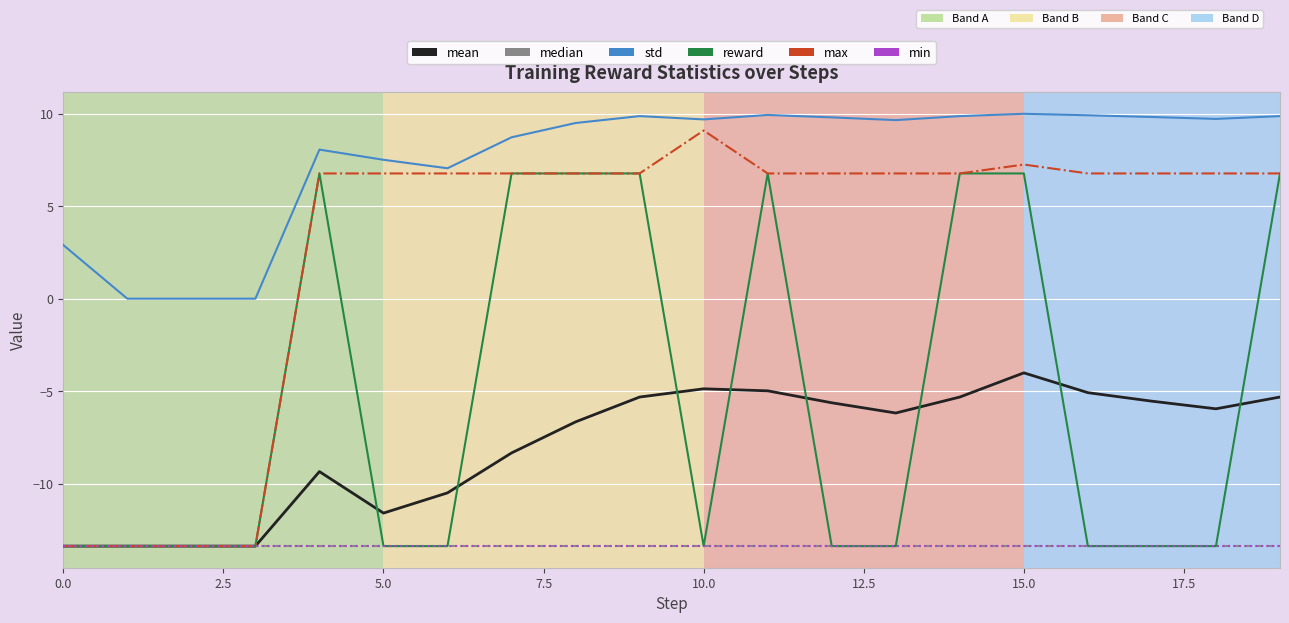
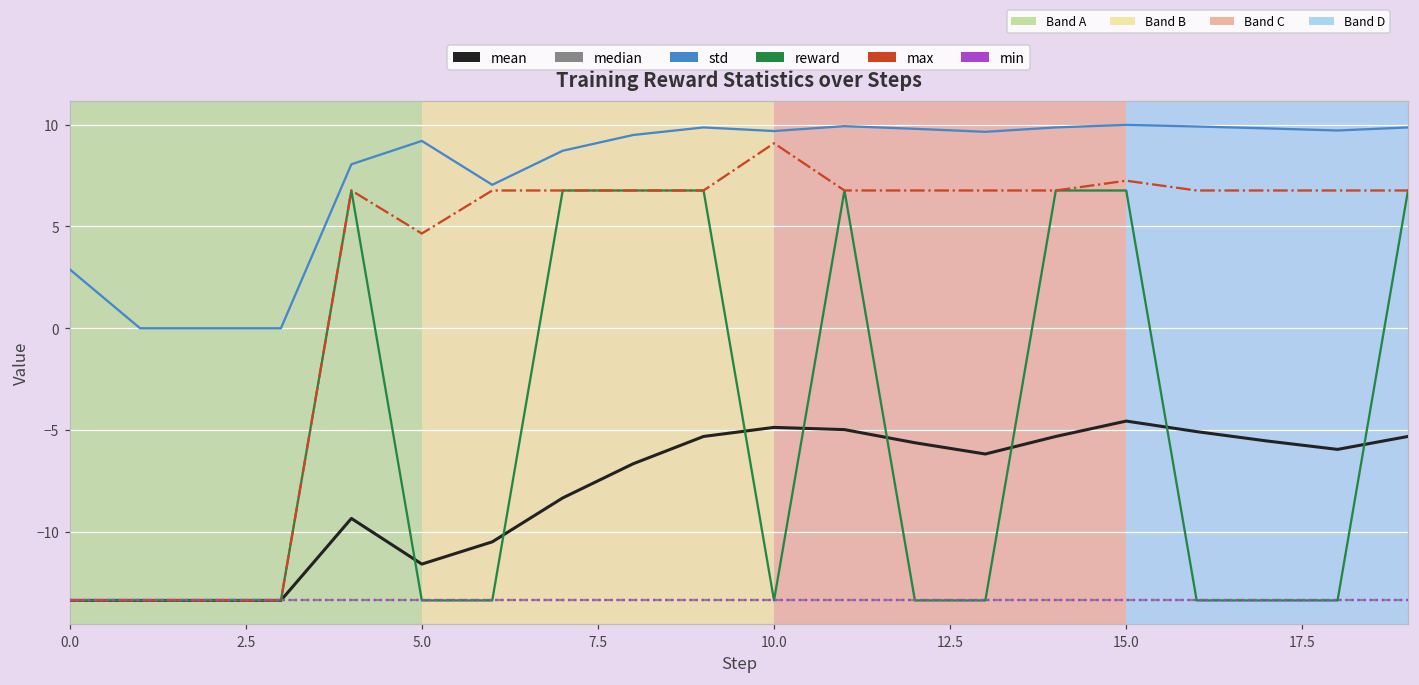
  {
    "mean": {
      "5.0": -11.6,
      "10.0": -4.9,
-     "15.0": -4.0
+     "15.0": -4.6
    },
    "min": {
      "15.0": -13.4
    },
    "std": {
      "0.0": 2.9,
-     "5.0": 7.5,
+     "5.0": 9.2,
      "10.0": 9.7,
      "15.0": 10.0
    },
    "reward": {
      "15.0": 6.8
    },
    "max": {
-     "5.0": 6.8,
+     "5.0": 4.7,
      "10.0": 9.1,
      "15.0": 7.3
    }
  }
